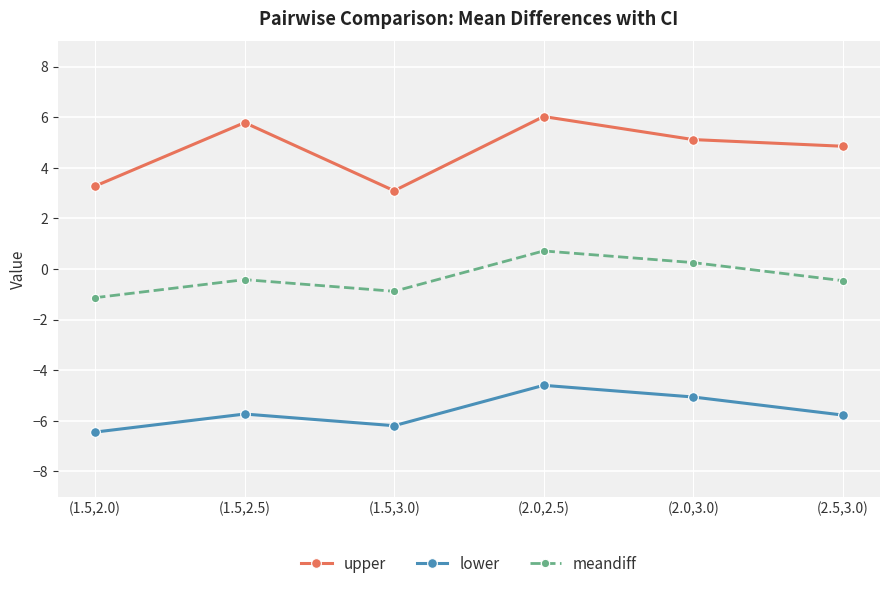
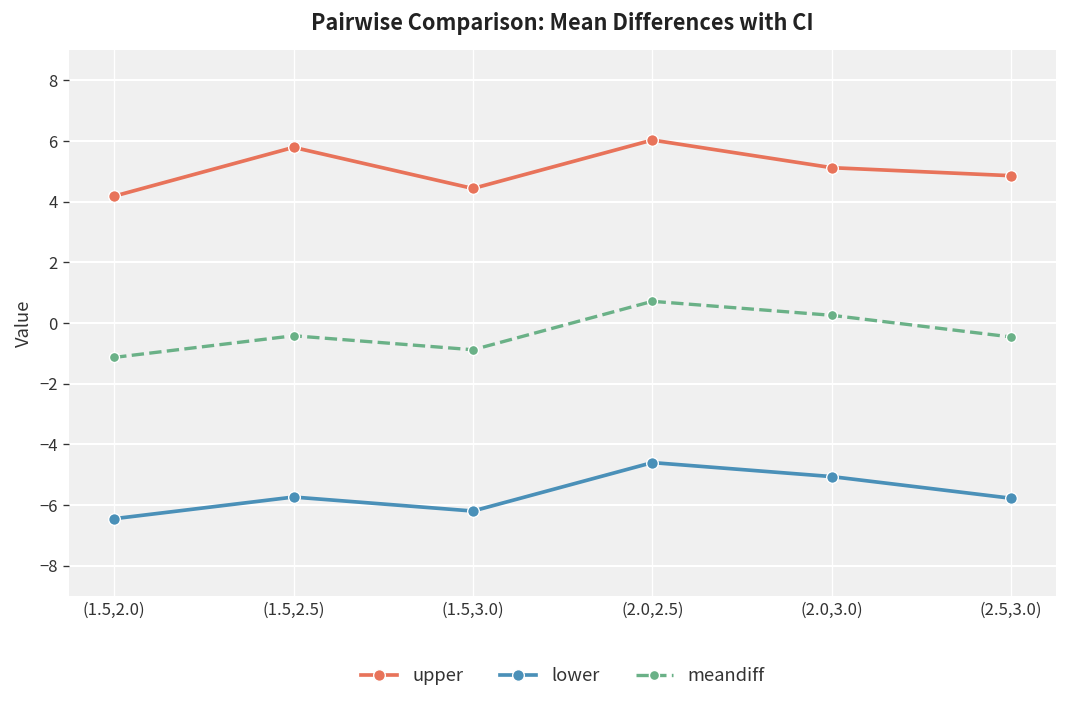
  {
    "upper": {
-     "(1.5,2.0)": 3.3,
+     "(1.5,2.0)": 4.2,
      "(1.5,2.5)": 5.8,
-     "(1.5,3.0)": 3.1,
+     "(1.5,3.0)": 4.4,
      "(2.0,2.5)": 6.0,
      "(2.0,3.0)": 5.1,
      "(2.5,3.0)": 4.9
    },
    "lower": {
      "(1.5,2.0)": -6.4,
      "(1.5,2.5)": -5.7,
      "(1.5,3.0)": -6.2,
      "(2.0,2.5)": -4.6,
      "(2.0,3.0)": -5.1,
      "(2.5,3.0)": -5.8
    },
    "meandiff": {
      "(1.5,2.0)": -1.1,
      "(1.5,2.5)": -0.4,
      "(1.5,3.0)": -0.9,
      "(2.0,2.5)": 0.7,
      "(2.0,3.0)": 0.3,
      "(2.5,3.0)": -0.5
    }
  }
